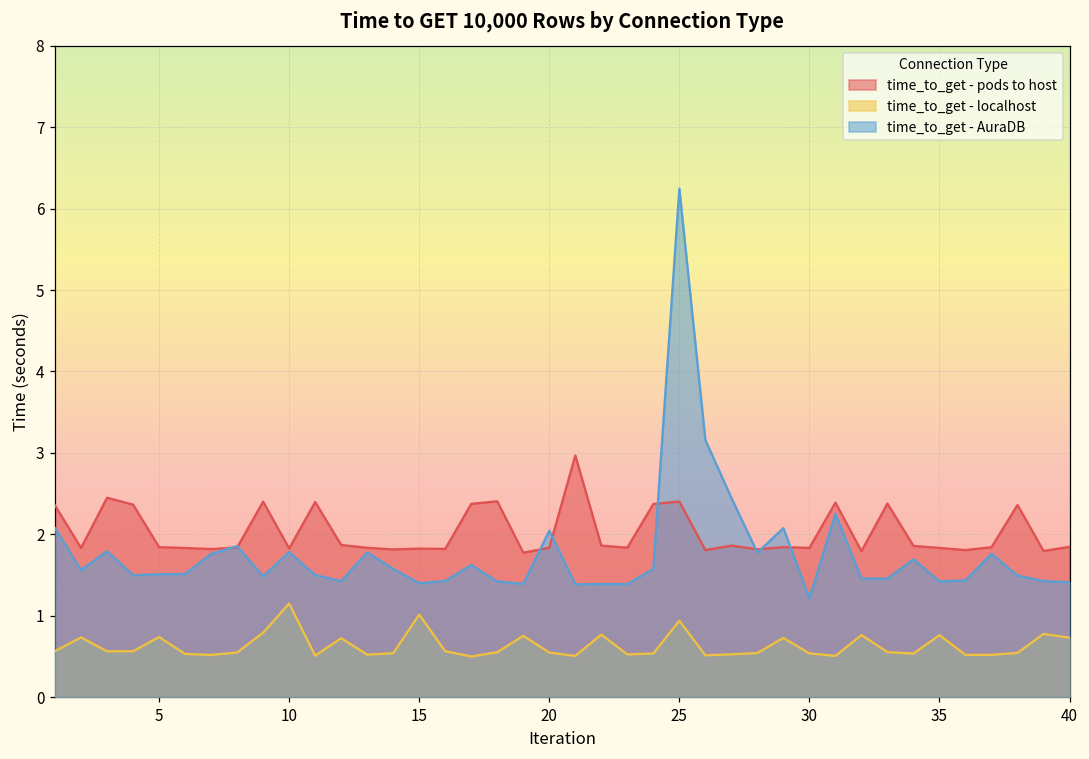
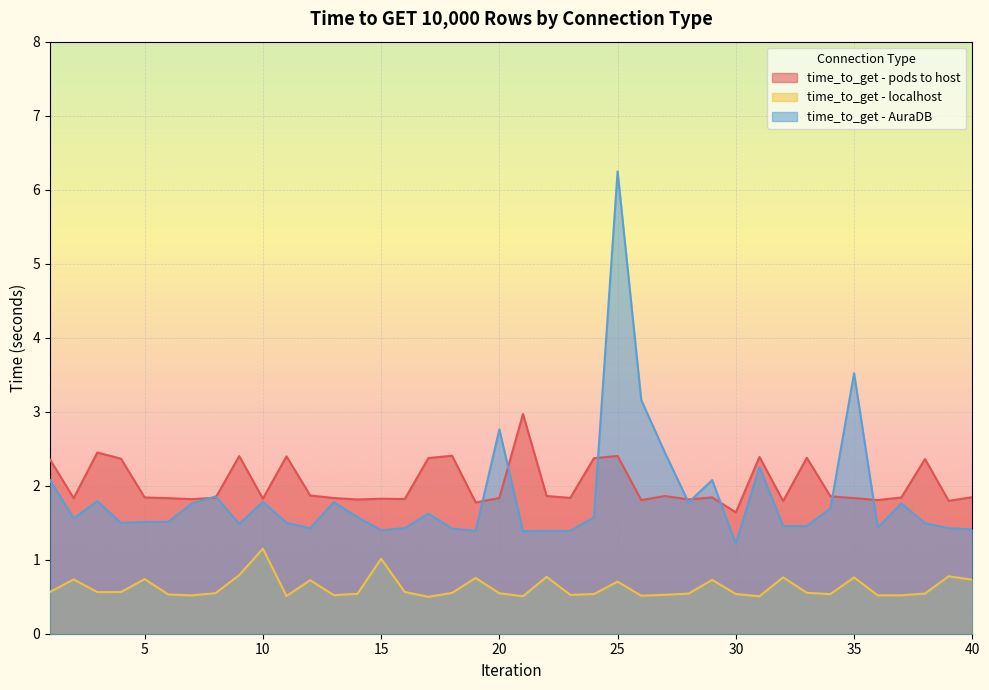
  {
    "time_to_get - pods to host": {
      "5": 1.8,
      "10": 1.8,
      "15": 1.8,
      "20": 1.8,
      "25": 2.4,
-     "30": 1.8,
+     "30": 1.6,
      "35": 1.8,
      "40": 1.8
    },
    "time_to_get - localhost": {
      "5": 0.7,
      "10": 1.1,
      "15": 1.0,
      "20": 0.5,
-     "25": 0.9,
+     "25": 0.7,
      "30": 0.5,
      "35": 0.8,
      "40": 0.7
    },
    "time_to_get - AuraDB": {
      "5": 1.5,
      "10": 1.8,
      "15": 1.4,
-     "20": 2.0,
+     "20": 2.8,
      "25": 6.2,
      "30": 1.2,
-     "35": 1.4,
+     "35": 3.5,
      "40": 1.4
    }
  }
